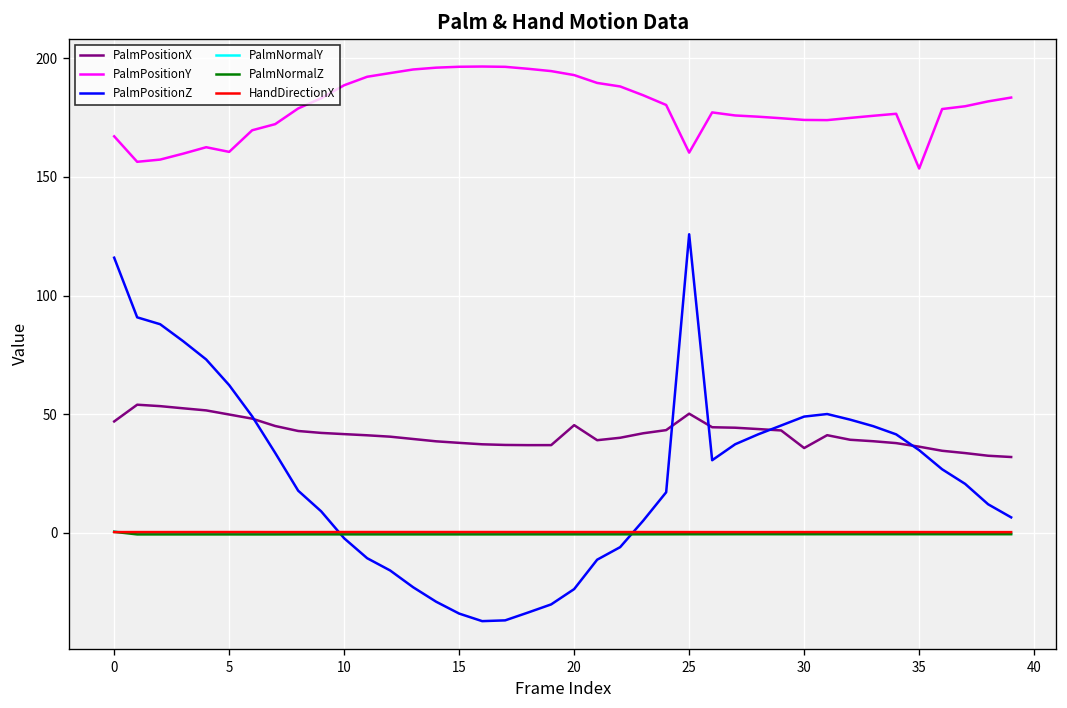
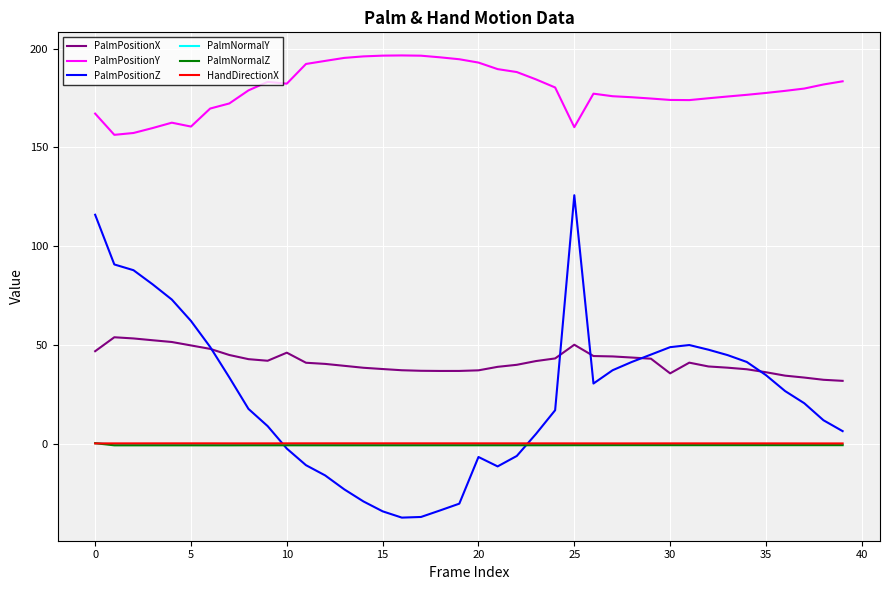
  {
    "PalmPositionX": {
      "0": 47,
      "5": 50,
-     "10": 42,
+     "10": 46,
      "15": 38,
-     "20": 45,
+     "20": 37,
      "25": 50,
      "30": 36,
      "35": 36
    },
    "PalmPositionY": {
      "0": 167,
      "5": 161,
-     "10": 189,
+     "10": 182,
      "15": 196,
      "20": 193,
      "25": 160,
      "30": 174,
-     "35": 154
+     "35": 178
    },
    "PalmPositionZ": {
      "0": 116,
      "5": 62,
      "10": -2,
      "15": -34,
-     "20": -24,
+     "20": -7,
      "25": 126,
      "30": 49,
      "35": 35
    }
  }
